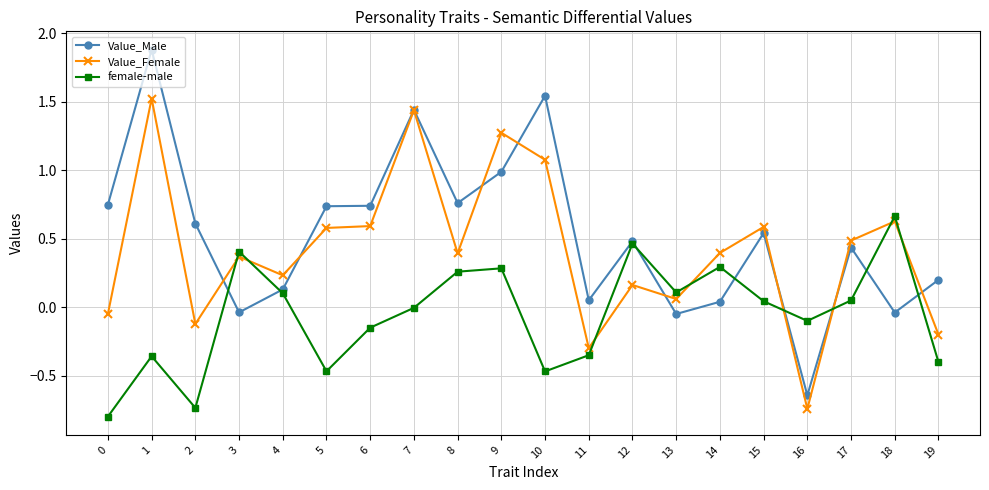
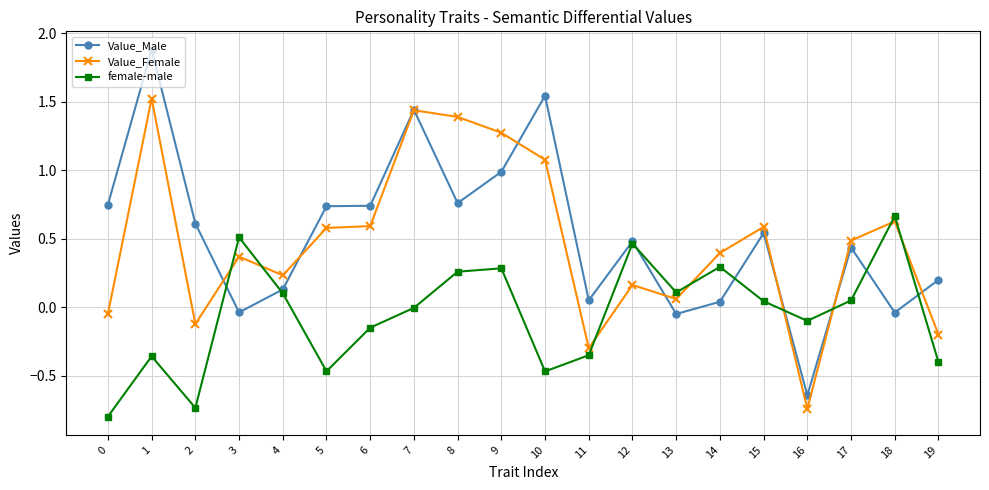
  {
    "Value_Male": {
      "0": 0.75,
      "2": 0.61,
      "3": -0.04,
      "4": 0.13,
      "5": 0.74,
      "6": 0.74,
      "8": 0.76,
      "9": 0.99,
      "10": 1.54,
      "11": 0.05,
      "13": -0.05,
      "14": 0.04,
      "15": 0.54,
      "16": -0.64,
      "17": 0.44,
      "18": -0.04,
      "19": 0.20
    },
    "Value_Female": {
      "0": -0.05,
      "1": 1.52,
      "2": -0.12,
      "3": 0.37,
      "4": 0.23,
      "5": 0.58,
      "6": 0.59,
-     "8": 0.39,
+     "8": 1.39,
      "9": 1.27,
      "10": 1.08,
      "11": -0.30,
      "12": 0.16,
      "13": 0.06,
      "14": 0.40,
      "15": 0.59,
      "16": -0.74,
      "17": 0.49,
      "18": 0.63,
      "19": -0.20
    },
    "female-male": {
      "0": -0.80,
      "1": -0.36,
      "2": -0.73,
-     "3": 0.41,
+     "3": 0.51,
      "4": 0.10,
      "5": -0.47,
      "6": -0.15,
      "7": 0.00,
      "8": 0.26,
      "9": 0.29,
      "10": -0.47,
      "11": -0.35,
      "13": 0.11,
      "14": 0.30,
      "15": 0.04,
      "16": -0.10,
      "17": 0.05,
      "18": 0.67,
      "19": -0.40
    }
  }
